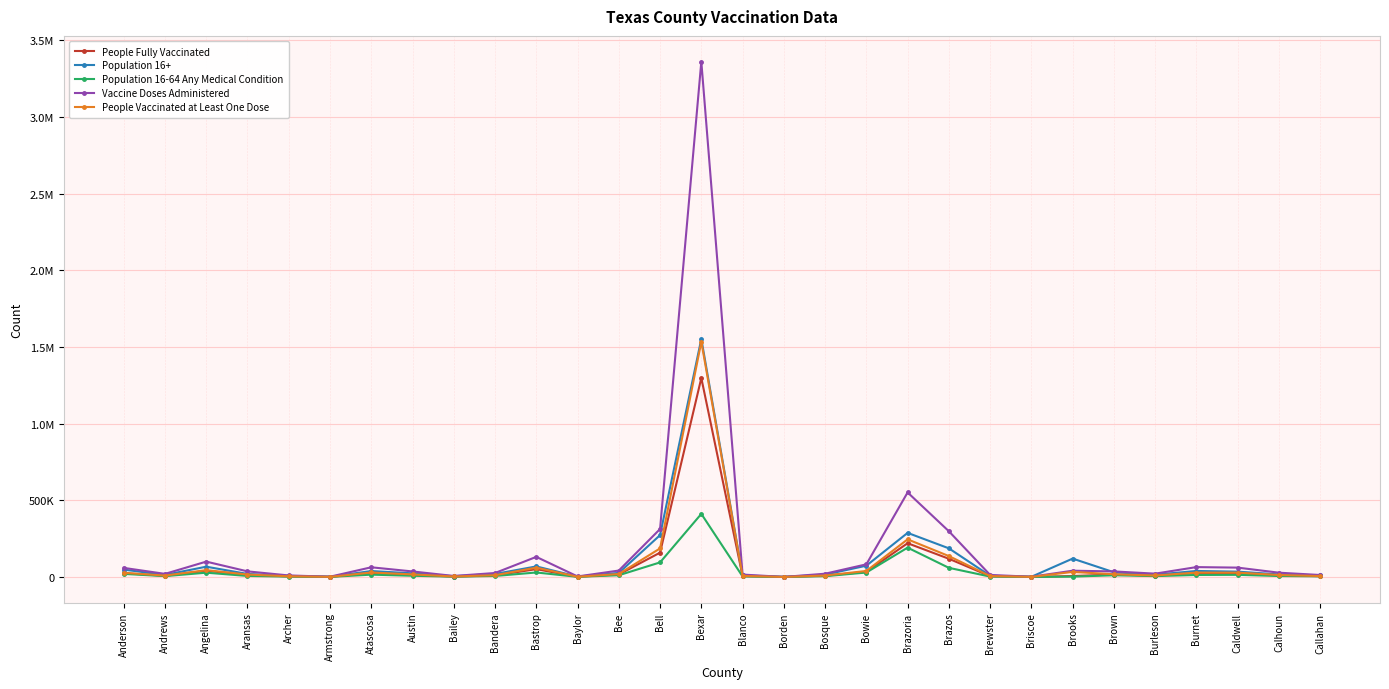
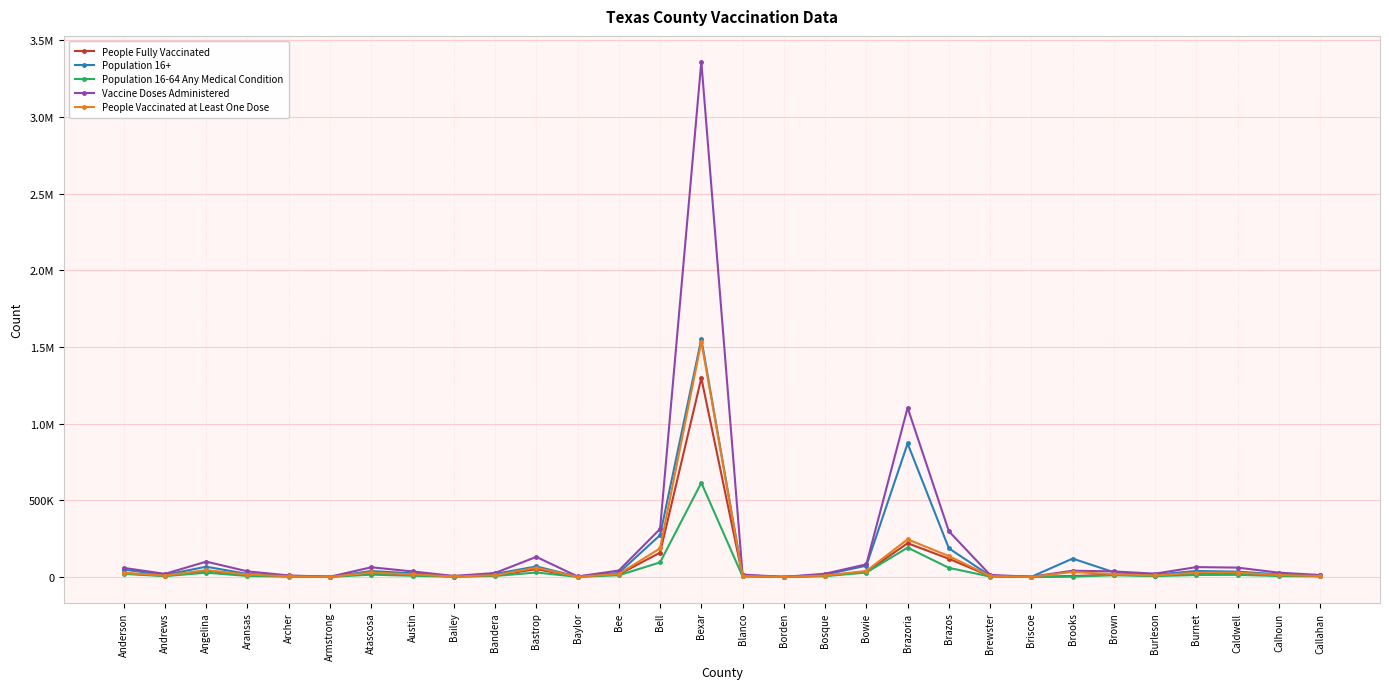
  {
    "People Fully Vaccinated": {
      "Bell": 160000,
      "Bexar": 1300000,
      "Brazoria": 220000,
      "Brazos": 120000
    },
    "Population 16+": {
      "Angelina": 70000,
      "Bell": 270000,
      "Bexar": 1550000,
-     "Brazoria": 290000,
+     "Brazoria": 870000,
      "Brazos": 190000,
      "Brooks": 120000
    },
    "Population 16-64 Any Medical Condition": {
      "Bastrop": 30000,
      "Bell": 100000,
-     "Bexar": 410000,
+     "Bexar": 610000,
      "Brazoria": 190000,
      "Brazos": 60000
    },
    "Vaccine Doses Administered": {
      "Angelina": 100000,
      "Atascosa": 60000,
      "Bastrop": 130000,
      "Bell": 310000,
      "Bexar": 3360000,
-     "Brazoria": 550000,
+     "Brazoria": 1100000,
      "Brazos": 300000,
      "Burnet": 60000,
      "Caldwell": 60000
    },
    "People Vaccinated at Least One Dose": {
      "Bell": 190000,
      "Bexar": 1530000,
      "Brazoria": 250000,
      "Brazos": 140000
    }
  }
